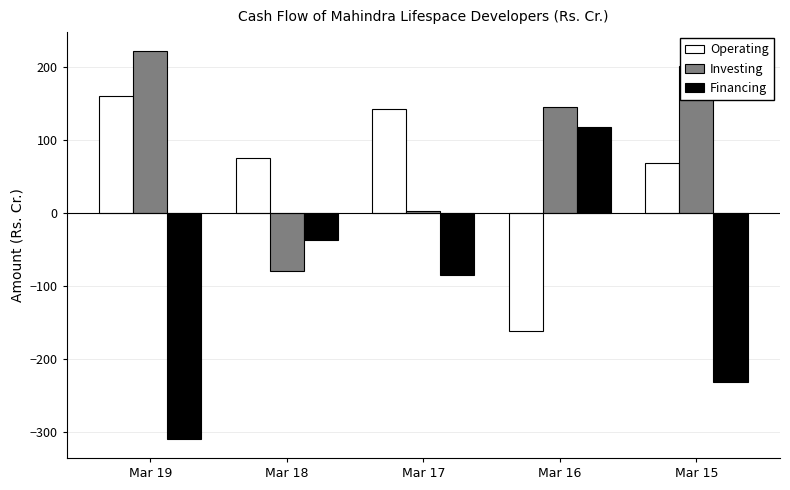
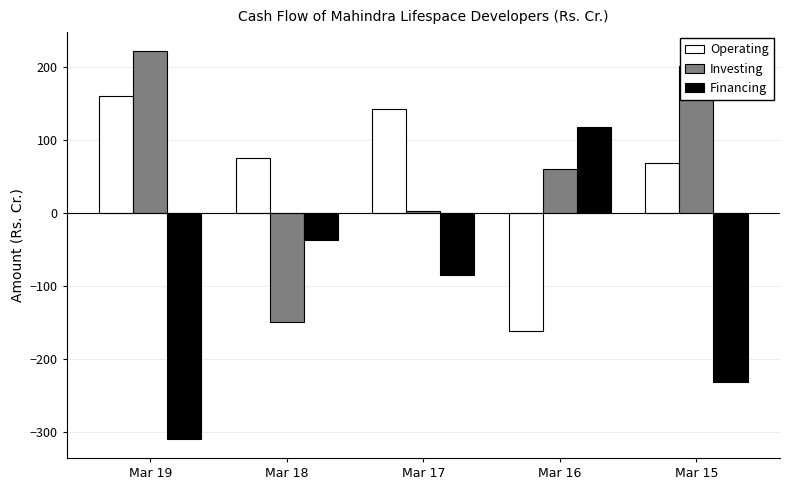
  {
    "Operating": {
      "Mar 19": 160,
      "Mar 18": 80,
      "Mar 17": 140,
      "Mar 16": -160,
      "Mar 15": 70
    },
    "Investing": {
      "Mar 19": 220,
-     "Mar 18": -80,
-     "Mar 16": 150
+     "Mar 18": -150,
+     "Mar 16": 60
    },
    "Financing": {
      "Mar 19": -310,
      "Mar 18": -40,
      "Mar 17": -80,
      "Mar 16": 120,
      "Mar 15": -230
    }
  }
